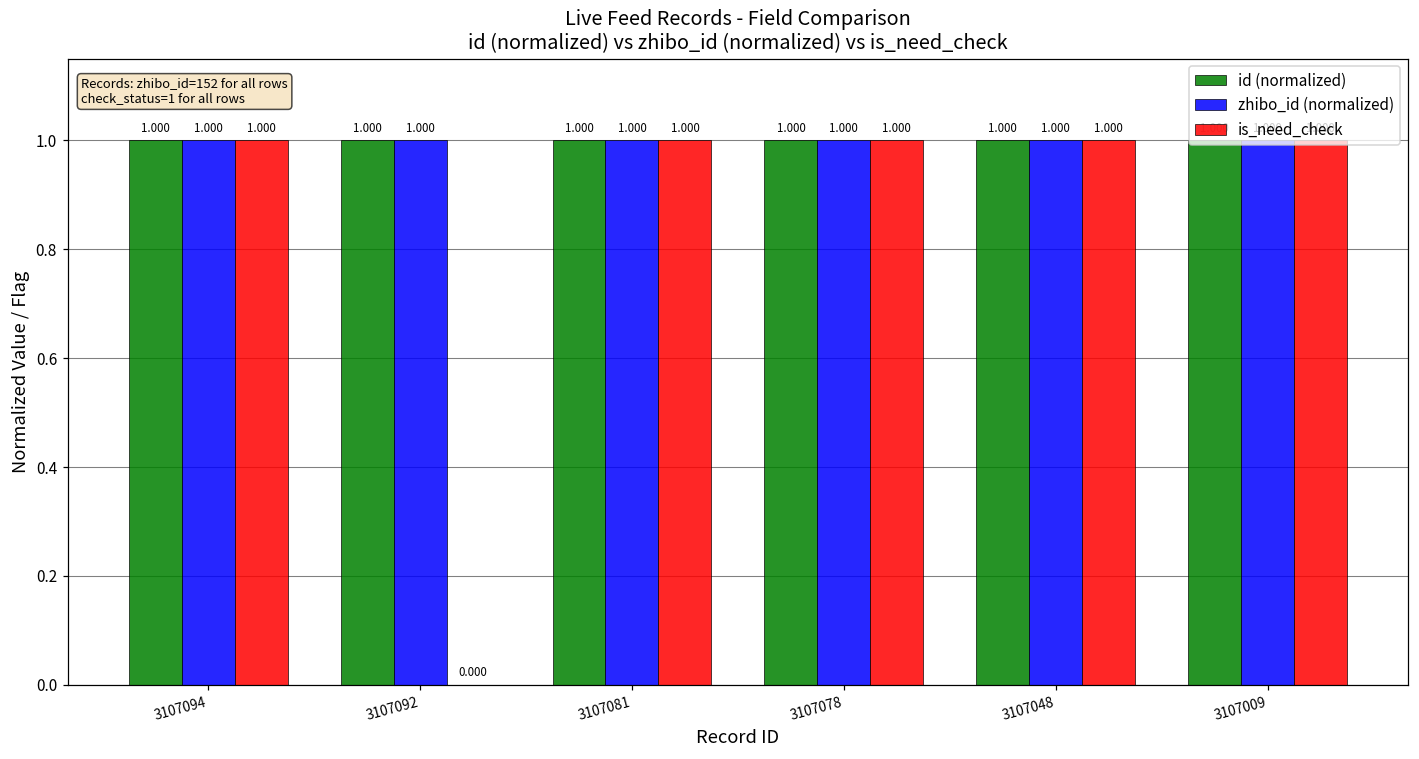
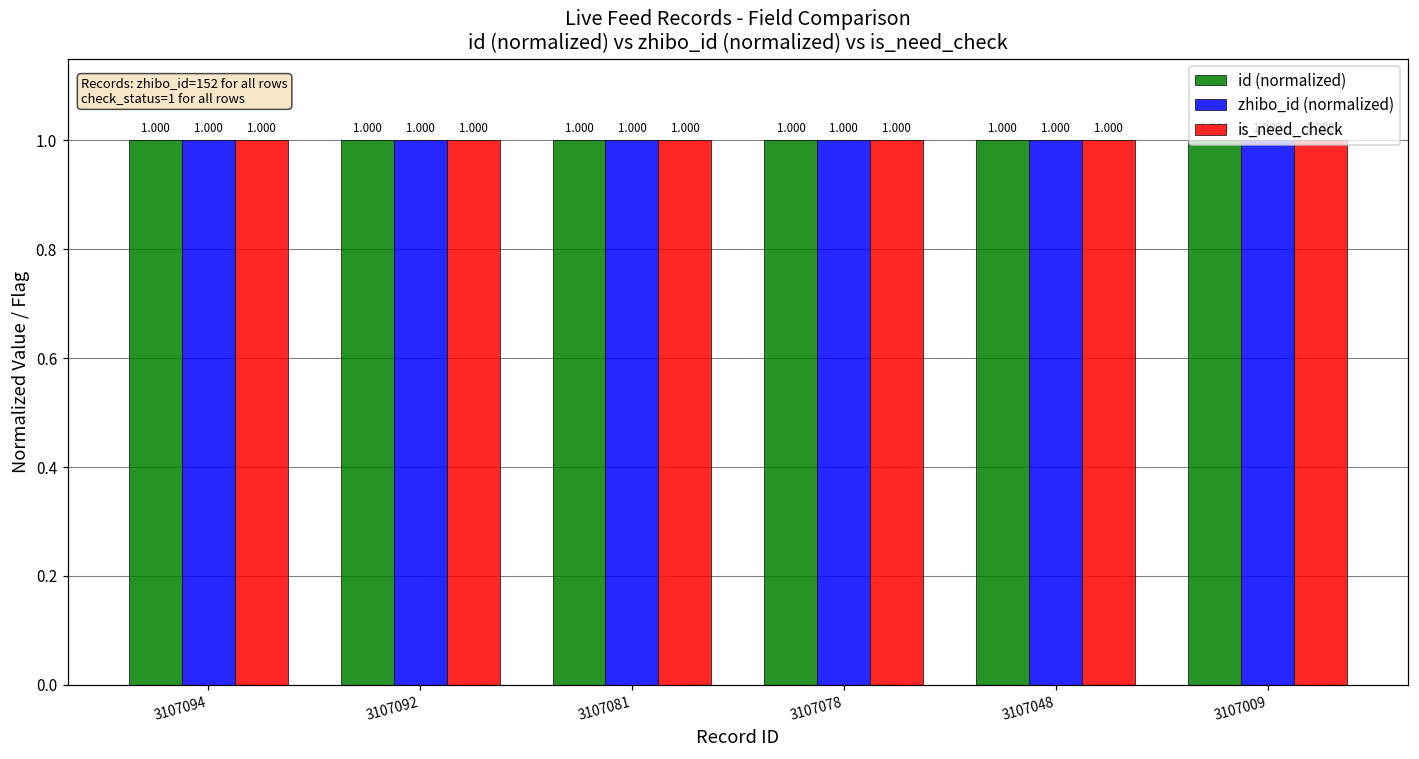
  {
    "id (normalized)": {
      "3107094": 1.000,
      "3107092": 1.000,
      "3107081": 1.000,
      "3107078": 1.000,
      "3107048": 1.000
    },
    "zhibo_id (normalized)": {
      "3107094": 1.000,
      "3107092": 1.000,
      "3107081": 1.000,
      "3107078": 1.000,
      "3107048": 1.000
    },
    "is_need_check": {
      "3107094": 1.000,
-     "3107092": 0.000,
+     "3107092": 1.000,
      "3107081": 1.000,
      "3107078": 1.000,
      "3107048": 1.000
    }
  }
